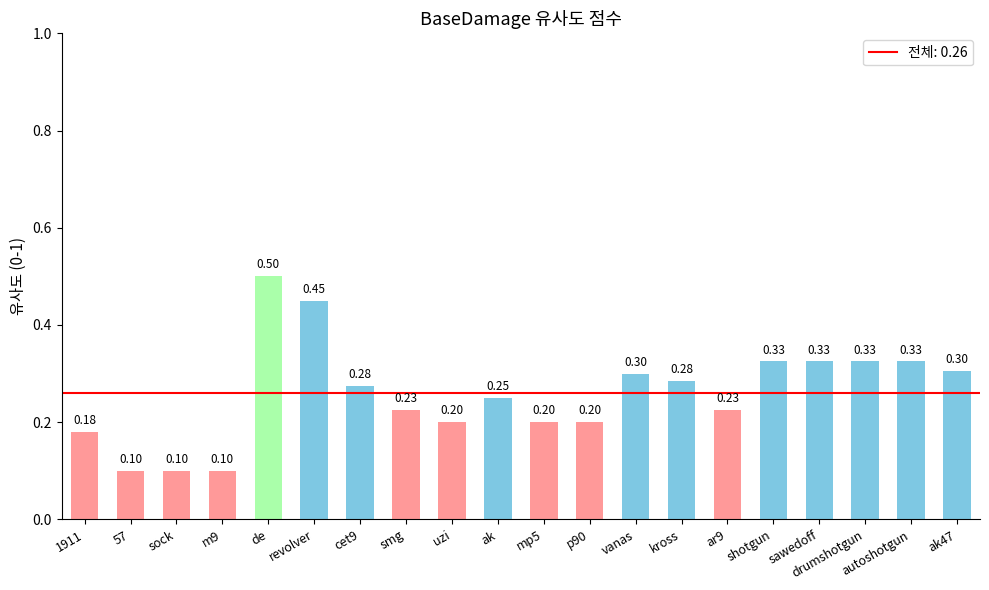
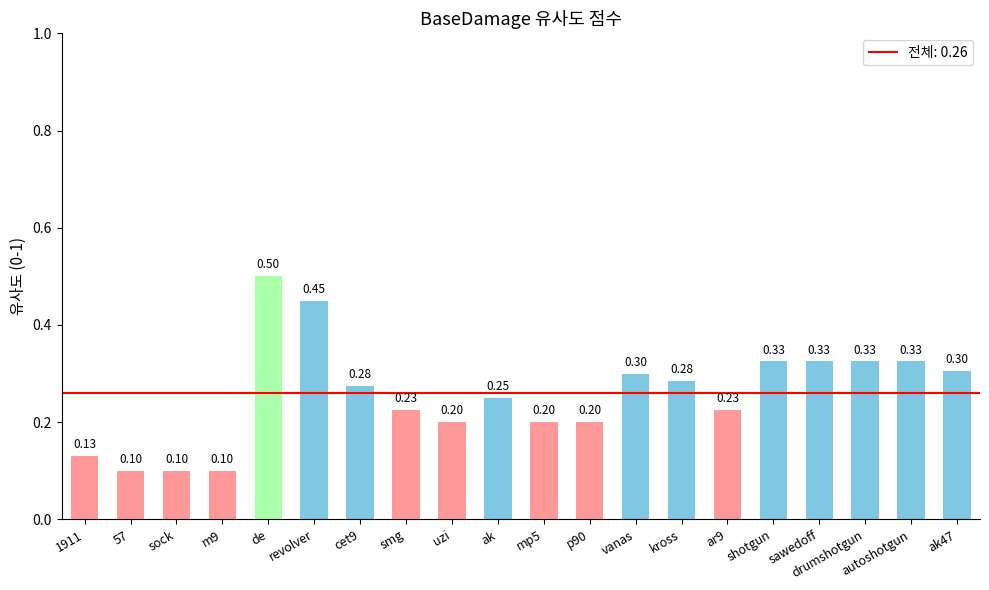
  {
-   "1911": 0.18,
+   "1911": 0.13,
    "57": 0.10,
    "sock": 0.10,
    "m9": 0.10,
    "de": 0.50,
    "revolver": 0.45,
    "cet9": 0.28,
    "smg": 0.23,
    "uzi": 0.20,
    "ak": 0.25,
    "mp5": 0.20,
    "p90": 0.20,
    "vanas": 0.30,
    "kross": 0.28,
    "ar9": 0.23,
    "shotgun": 0.33,
    "sawedoff": 0.33,
    "drumshotgun": 0.33,
    "autoshotgun": 0.33,
    "ak47": 0.30
  }
